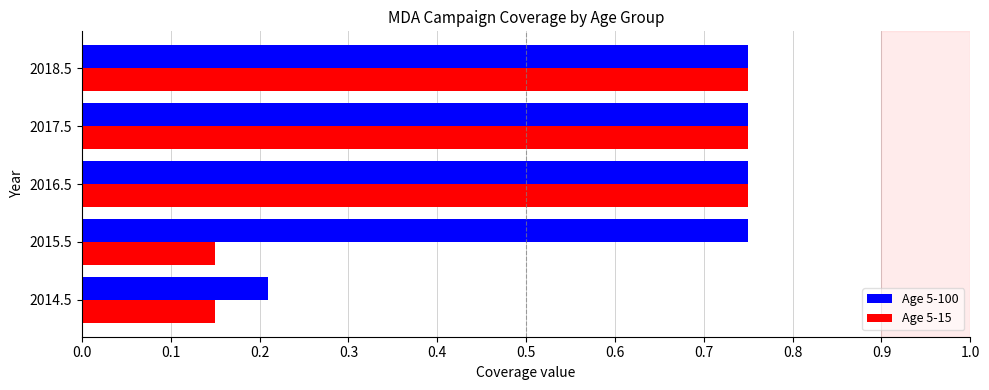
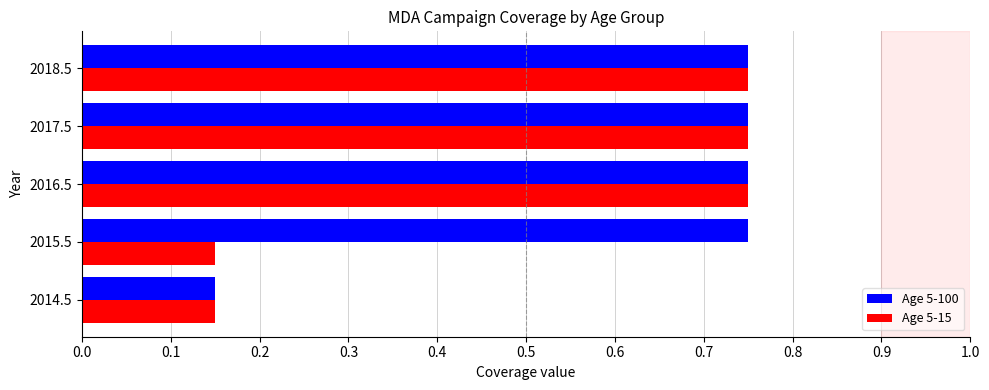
  {
    "Age 5-100": {
      "2018.5": 0.75,
      "2017.5": 0.75,
      "2016.5": 0.75,
      "2015.5": 0.75,
-     "2014.5": 0.21
+     "2014.5": 0.15
    },
    "Age 5-15": {
      "2018.5": 0.75,
      "2017.5": 0.75,
      "2016.5": 0.75,
      "2015.5": 0.15,
      "2014.5": 0.15
    }
  }
